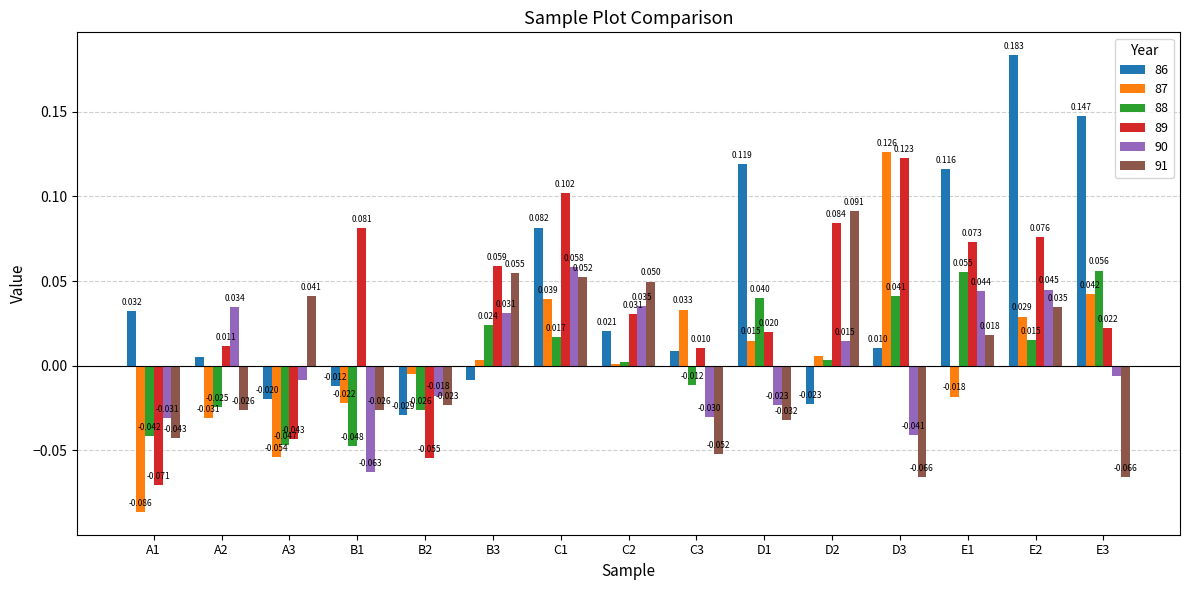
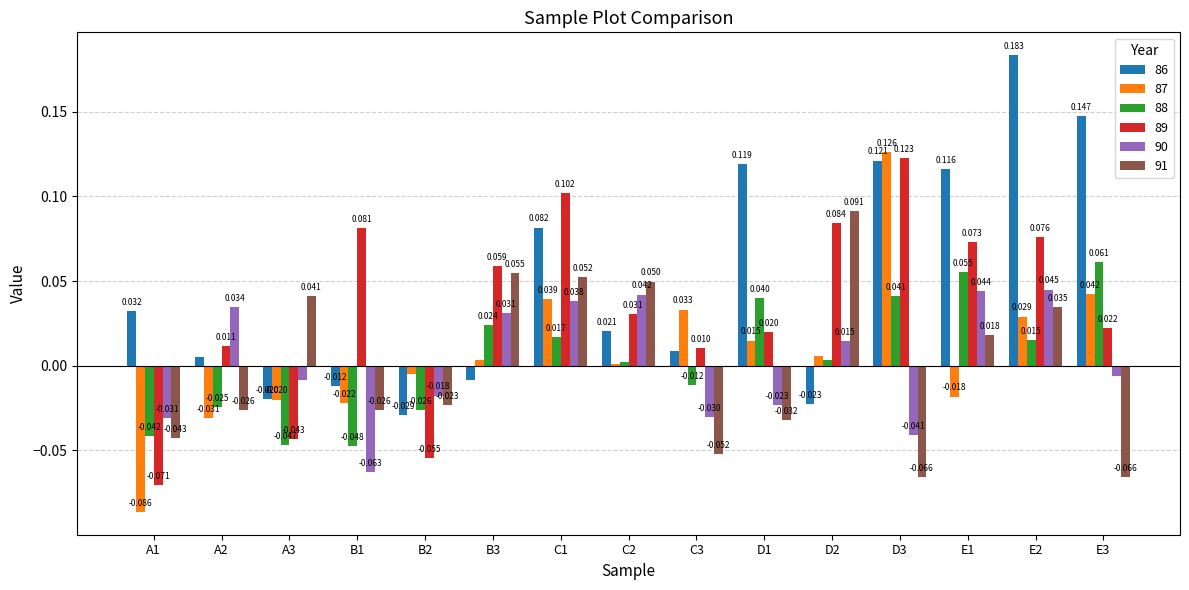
  {
    "86": {
      "A1": 0.032,
      "A3": -0.020,
      "B1": -0.012,
      "B2": -0.029,
      "C1": 0.082,
      "C2": 0.021,
      "D1": 0.119,
      "D2": -0.023,
-     "D3": 0.010,
+     "D3": 0.121,
      "E1": 0.116,
      "E2": 0.183,
      "E3": 0.147
    },
    "87": {
      "A1": -0.086,
      "A2": -0.031,
-     "A3": -0.054,
+     "A3": -0.020,
      "B1": -0.022,
      "C1": 0.039,
      "C3": 0.033,
      "D1": 0.015,
      "D3": 0.126,
      "E1": -0.018,
      "E2": 0.029,
      "E3": 0.042
    },
    "88": {
      "A1": -0.042,
      "A2": -0.025,
      "B1": -0.048,
      "B2": -0.026,
      "B3": 0.024,
      "C1": 0.017,
      "C3": -0.012,
      "D1": 0.040,
      "D3": 0.041,
      "E1": 0.055,
      "E2": 0.015,
-     "E3": 0.056
+     "E3": 0.061
    },
    "89": {
      "A1": -0.071,
      "A2": 0.011,
      "B1": 0.081,
      "B2": -0.055,
      "B3": 0.059,
      "C1": 0.102,
      "C2": 0.031,
      "C3": 0.010,
      "D1": 0.020,
      "D2": 0.084,
      "D3": 0.123,
      "E1": 0.073,
      "E2": 0.076,
      "E3": 0.022
    },
    "90": {
      "A1": -0.031,
      "A2": 0.034,
      "B1": -0.063,
      "B2": -0.018,
      "B3": 0.031,
-     "C1": 0.058,
-     "C2": 0.035,
+     "C1": 0.038,
+     "C2": 0.042,
      "C3": -0.030,
      "D1": -0.023,
      "D2": 0.015,
      "D3": -0.041,
      "E1": 0.044,
      "E2": 0.045
    },
    "91": {
      "A1": -0.043,
      "A2": -0.026,
      "A3": 0.041,
      "B1": -0.026,
      "B2": -0.023,
      "B3": 0.055,
      "C1": 0.052,
      "C2": 0.050,
      "C3": -0.052,
      "D1": -0.032,
      "D2": 0.091,
      "D3": -0.066,
      "E1": 0.018,
      "E2": 0.035,
      "E3": -0.066
    }
  }
